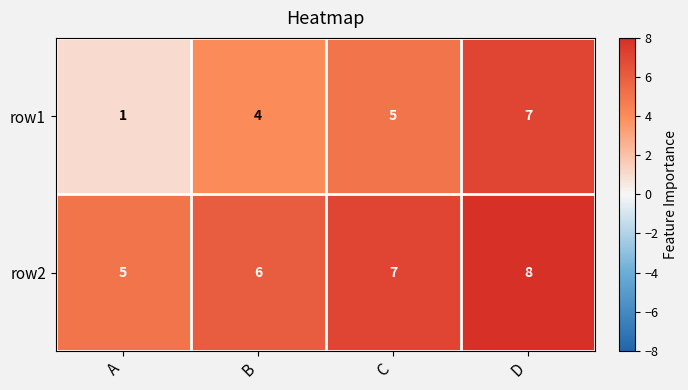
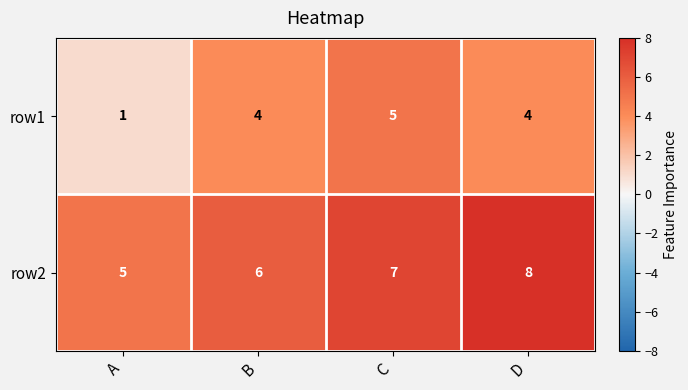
  {
    "row1": {
      "A": 1,
      "B": 4,
      "C": 5,
-     "D": 7
+     "D": 4
    },
    "row2": {
      "A": 5,
      "B": 6,
      "C": 7,
      "D": 8
    }
  }
